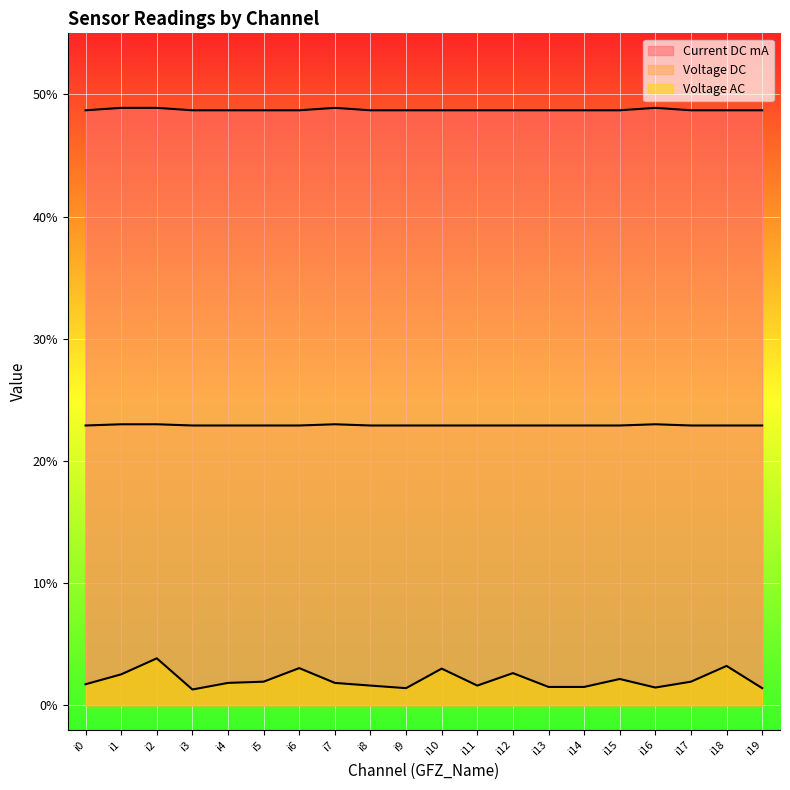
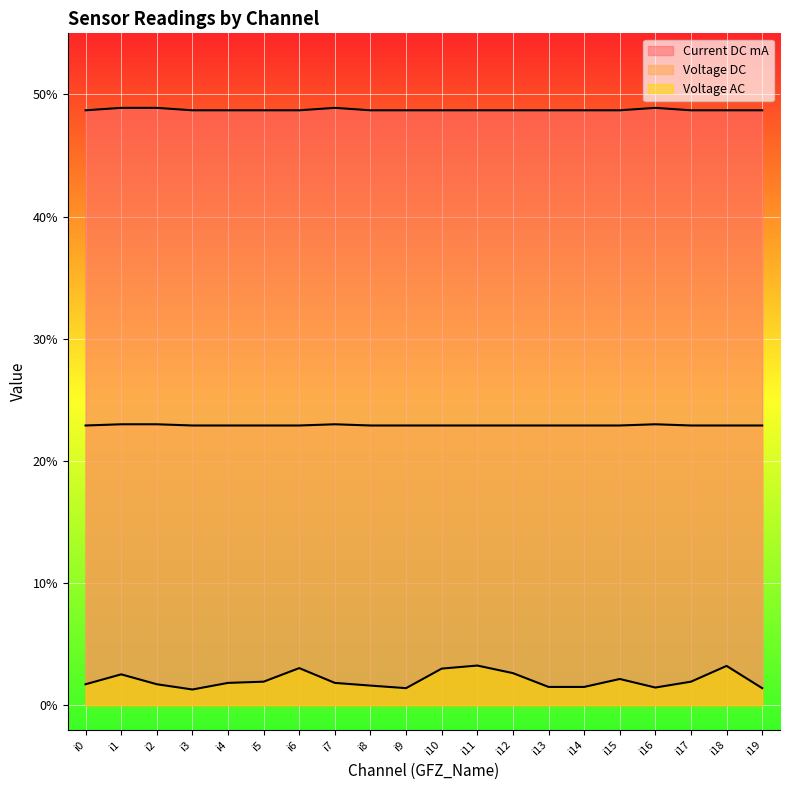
  {
    "Voltage AC": {
      "i0": "1.7%",
      "i1": "2.5%",
-     "i2": "3.8%",
+     "i2": "1.7%",
      "i3": "1.3%",
      "i4": "1.8%",
      "i5": "1.9%",
      "i6": "3.0%",
      "i7": "1.8%",
      "i8": "1.6%",
      "i9": "1.4%",
      "i10": "3.0%",
-     "i11": "1.6%",
+     "i11": "3.3%",
      "i12": "2.6%",
      "i13": "1.5%",
      "i14": "1.5%",
      "i15": "2.2%",
      "i16": "1.5%",
      "i17": "1.9%",
      "i18": "3.2%",
      "i19": "1.4%"
    }
  }
